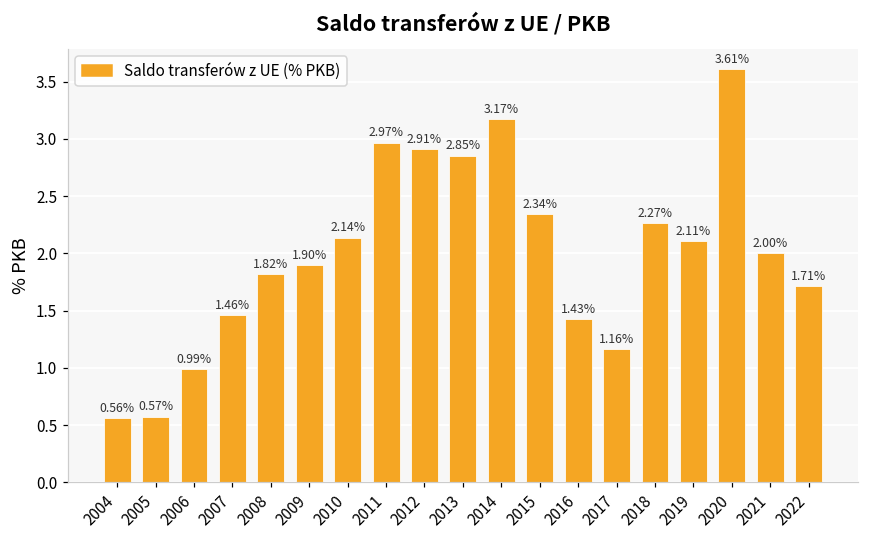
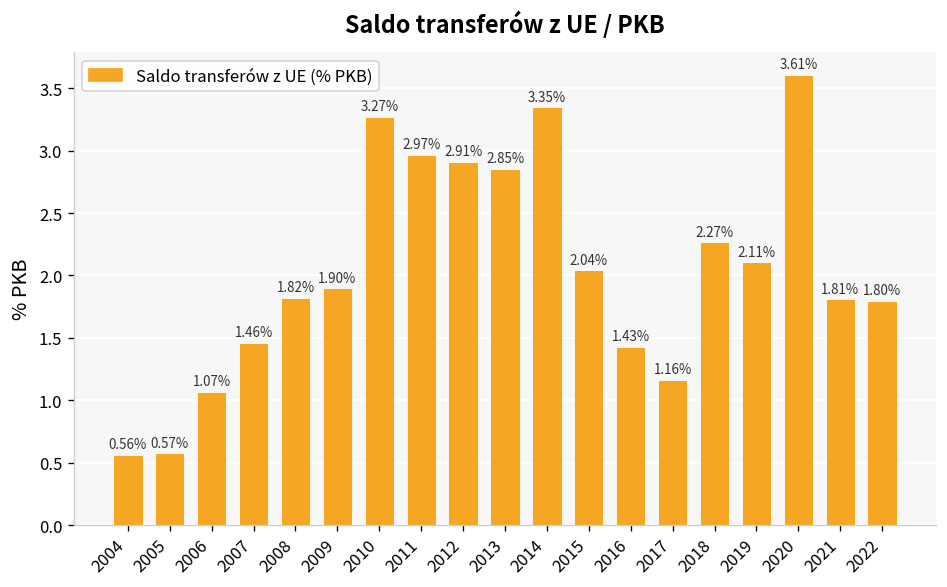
  {
    "2004": "0.56%",
    "2005": "0.57%",
-   "2006": "0.99%",
+   "2006": "1.07%",
    "2007": "1.46%",
    "2008": "1.82%",
    "2009": "1.90%",
-   "2010": "2.14%",
+   "2010": "3.27%",
    "2011": "2.97%",
    "2012": "2.91%",
    "2013": "2.85%",
-   "2014": "3.17%",
-   "2015": "2.34%",
+   "2014": "3.35%",
+   "2015": "2.04%",
    "2016": "1.43%",
    "2017": "1.16%",
    "2018": "2.27%",
    "2019": "2.11%",
    "2020": "3.61%",
-   "2021": "2.00%",
-   "2022": "1.71%"
+   "2021": "1.81%",
+   "2022": "1.80%"
  }
